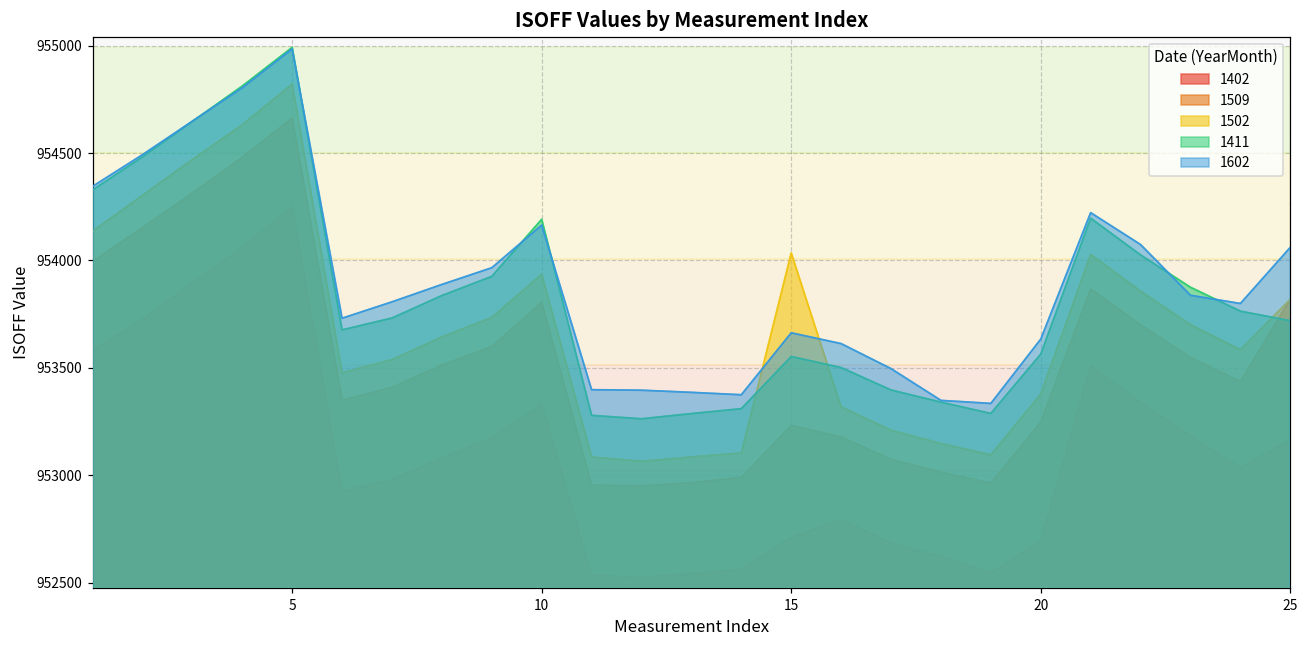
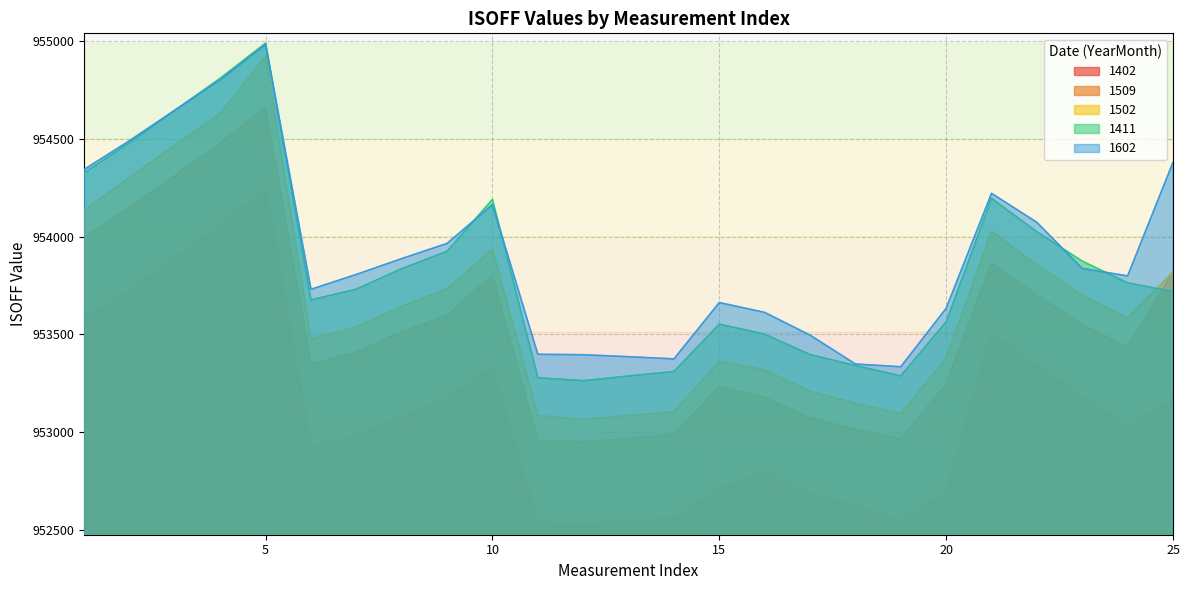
  {
    "1502": {
-     "5": 954820,
+     "5": 954920,
      "10": 953940,
-     "15": 954030,
+     "15": 953360,
      "20": 953380
    },
    "1411": {
      "10": 954190,
      "15": 953550,
      "20": 953560,
      "25": 953720
    },
    "1602": {
      "10": 954160,
      "15": 953660,
      "20": 953630,
-     "25": 954060
+     "25": 954380
    }
  }
